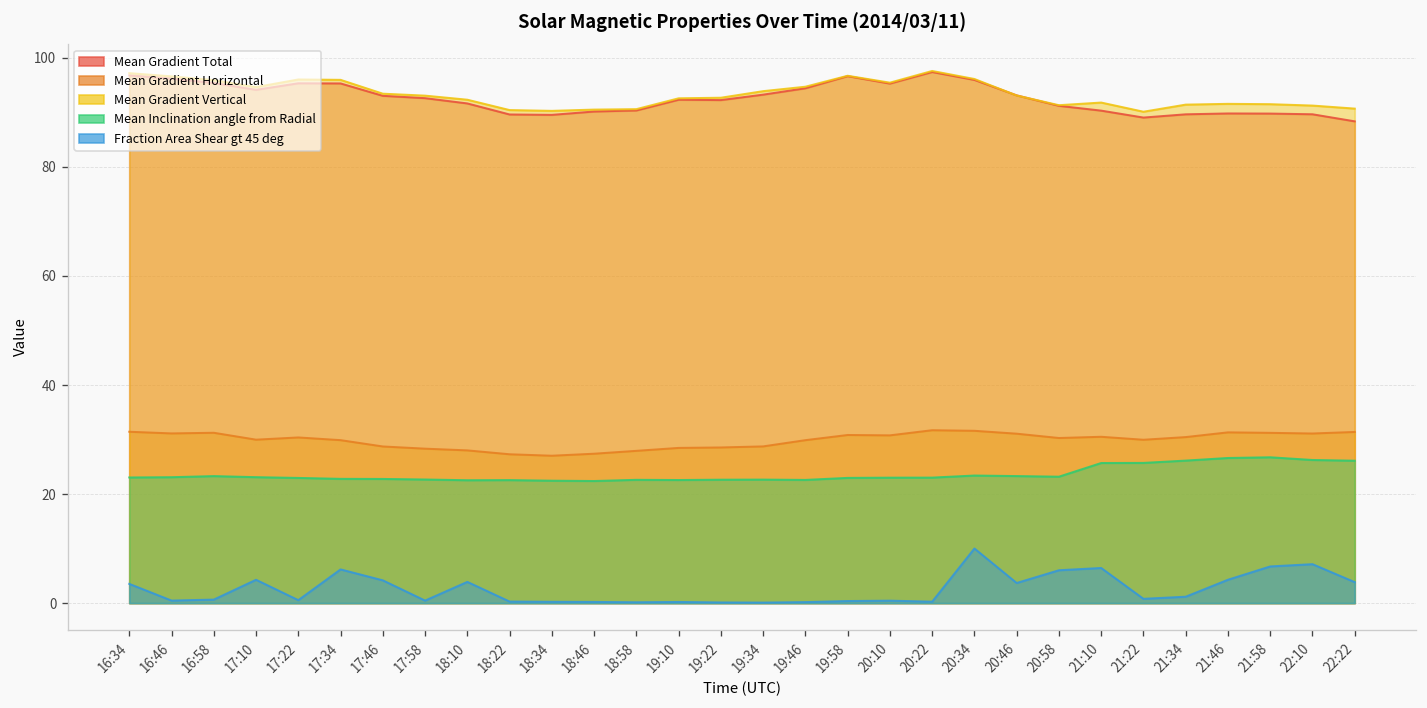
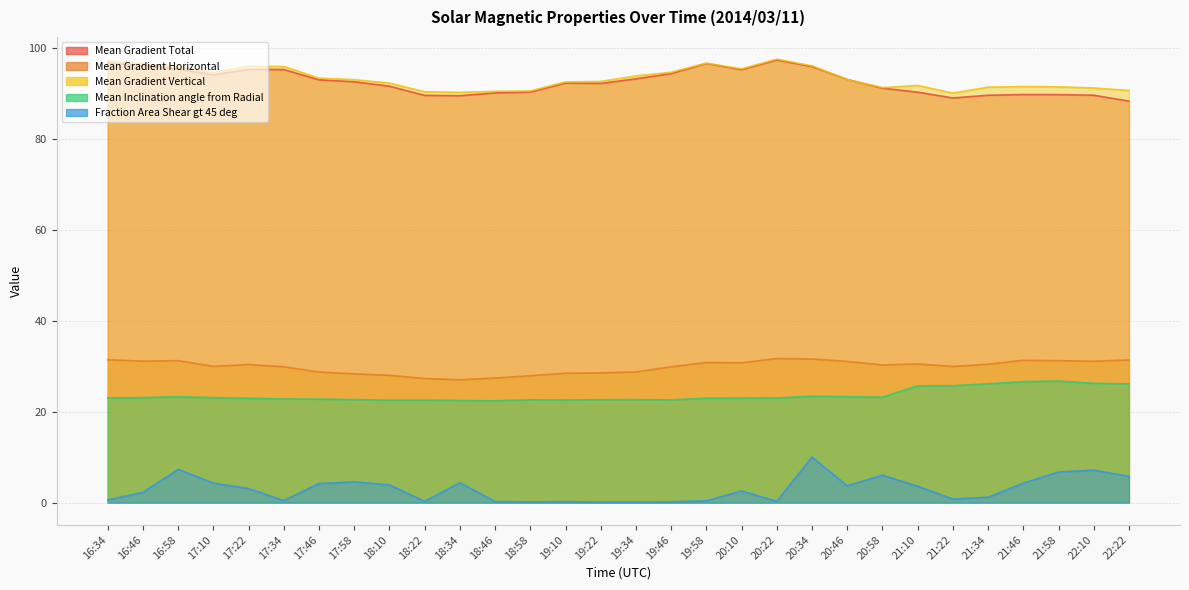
  {
    "Mean Inclination angle from Radial": {
      "16:34": 23,
      "16:46": 23,
      "16:58": 23,
      "17:10": 23,
      "17:22": 23,
      "17:34": 23,
      "17:46": 23,
      "17:58": 23,
      "18:10": 23,
      "18:22": 23,
      "18:34": 22,
      "18:46": 22,
      "18:58": 23,
      "19:10": 23,
      "19:22": 23,
      "19:34": 23,
      "19:46": 23,
      "19:58": 23,
      "20:10": 23,
      "20:22": 23,
      "20:34": 23,
      "20:46": 23,
      "20:58": 23,
      "21:10": 26,
      "21:22": 26,
      "21:34": 26,
      "21:46": 27,
      "21:58": 27,
      "22:10": 26,
      "22:22": 26
    },
    "Fraction Area Shear gt 45 deg": {
-     "16:34": 4,
-     "16:46": 0,
-     "16:58": 1,
+     "16:34": 1,
+     "16:46": 2,
+     "16:58": 7,
      "17:10": 4,
-     "17:22": 1,
-     "17:34": 6,
+     "17:22": 3,
+     "17:34": 0,
      "17:46": 4,
-     "17:58": 0,
+     "17:58": 5,
      "18:10": 4,
      "18:22": 0,
-     "18:34": 0,
+     "18:34": 4,
      "18:46": 0,
      "18:58": 0,
      "19:10": 0,
      "19:22": 0,
      "19:34": 0,
      "19:46": 0,
      "19:58": 0,
-     "20:10": 0,
+     "20:10": 3,
      "20:22": 0,
      "20:34": 10,
      "20:46": 4,
      "20:58": 6,
-     "21:10": 6,
+     "21:10": 4,
      "21:22": 1,
      "21:34": 1,
      "21:46": 4,
      "21:58": 7,
      "22:10": 7,
-     "22:22": 4
+     "22:22": 6
    }
  }
